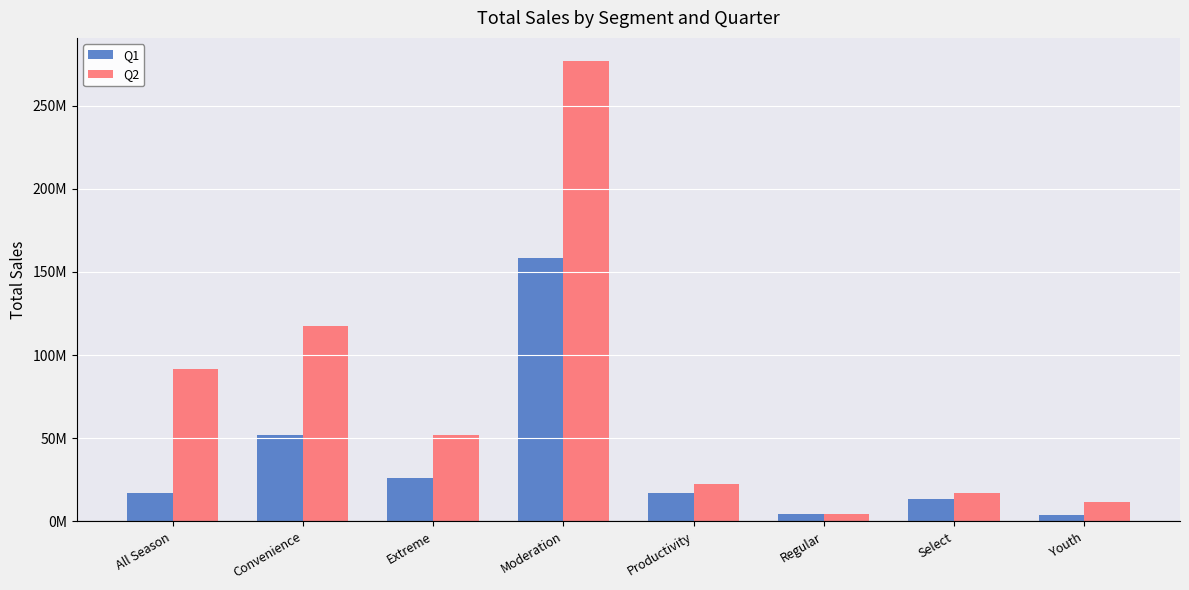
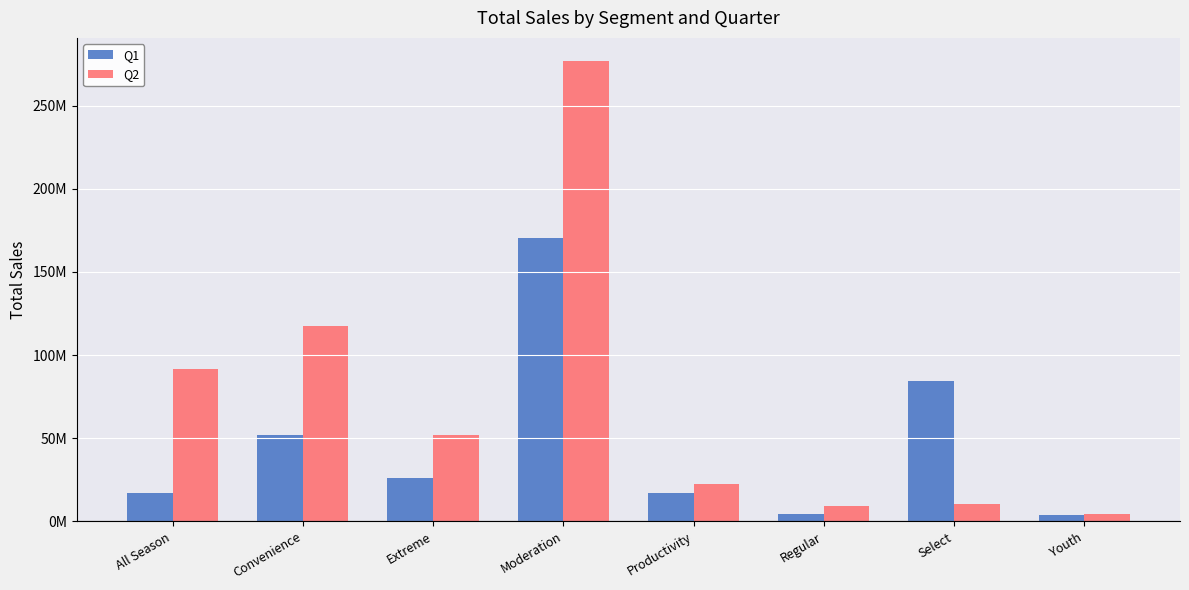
  {
    "Q1": {
      "All Season": 17000000,
      "Convenience": 52000000,
      "Extreme": 26000000,
-     "Moderation": 158000000,
+     "Moderation": 170000000,
      "Productivity": 17000000,
      "Regular": 4000000,
-     "Select": 13000000,
+     "Select": 85000000,
      "Youth": 4000000
    },
    "Q2": {
      "All Season": 92000000,
      "Convenience": 117000000,
      "Extreme": 52000000,
      "Moderation": 277000000,
      "Productivity": 22000000,
-     "Regular": 4000000,
-     "Select": 17000000,
-     "Youth": 11000000
+     "Regular": 9000000,
+     "Select": 10000000,
+     "Youth": 4000000
    }
  }
